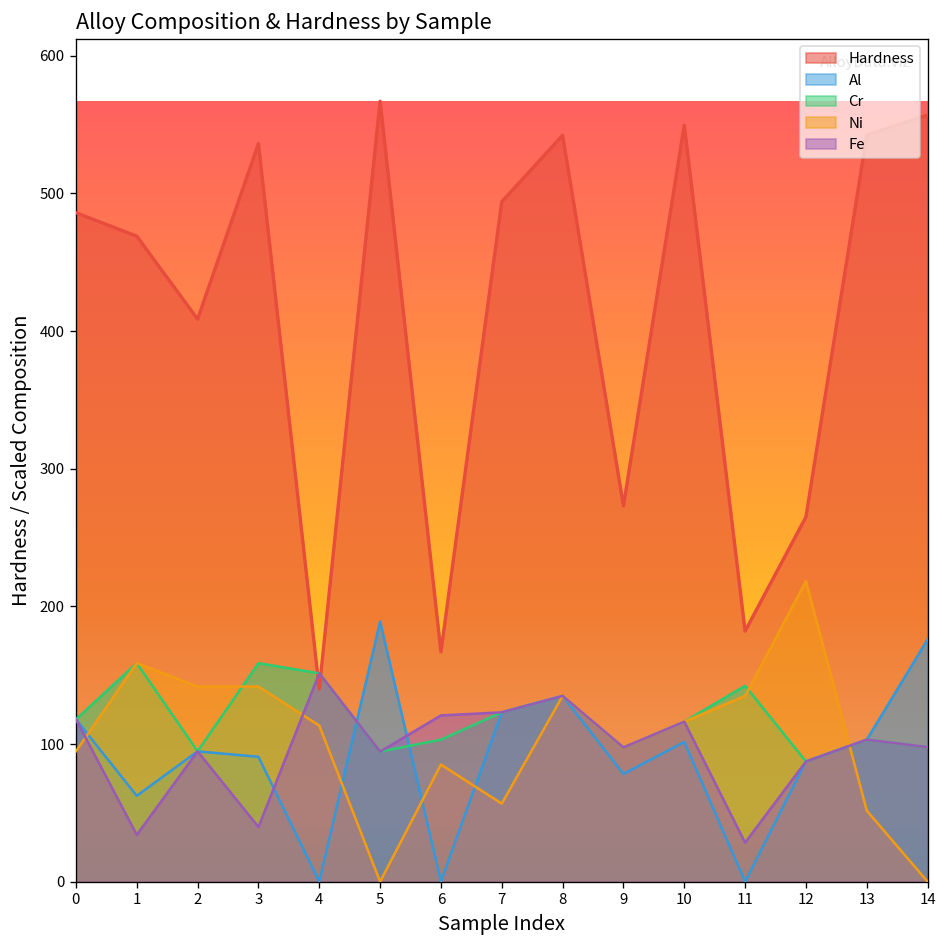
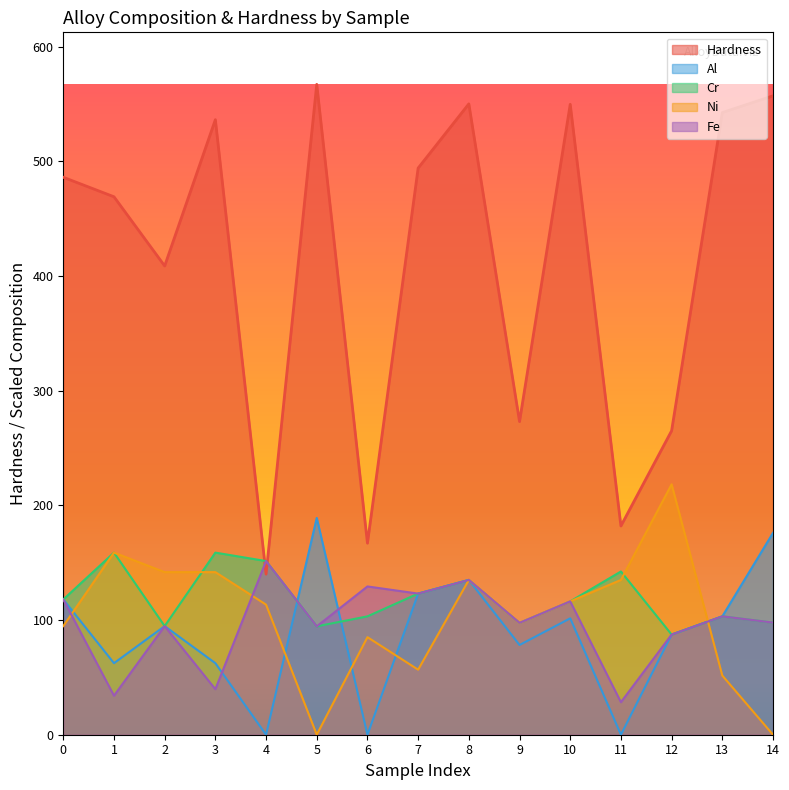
  {
    "Hardness": {
      "0": 486,
      "1": 469,
      "2": 409,
      "3": 536,
      "4": 140,
      "5": 567,
      "6": 167,
      "7": 494,
-     "8": 542,
+     "8": 550,
      "9": 273,
      "10": 550,
      "11": 182,
      "12": 265,
      "14": 557
    },
    "Al": {
      "1": 62,
-     "3": 91,
+     "3": 62,
      "4": 0,
      "5": 189,
      "6": 0,
      "9": 78,
      "10": 101,
      "11": 0,
      "14": 176
    },
    "Cr": {
      "3": 159,
      "6": 103,
      "11": 142
    },
    "Ni": {
      "0": 95,
      "2": 142,
      "3": 142,
      "4": 113,
      "5": 0,
      "6": 85,
      "7": 57,
      "11": 135,
      "12": 218,
      "13": 52,
      "14": 0
    },
    "Fe": {
      "1": 34,
      "3": 40,
-     "6": 121,
+     "6": 129,
      "11": 28
    }
  }
